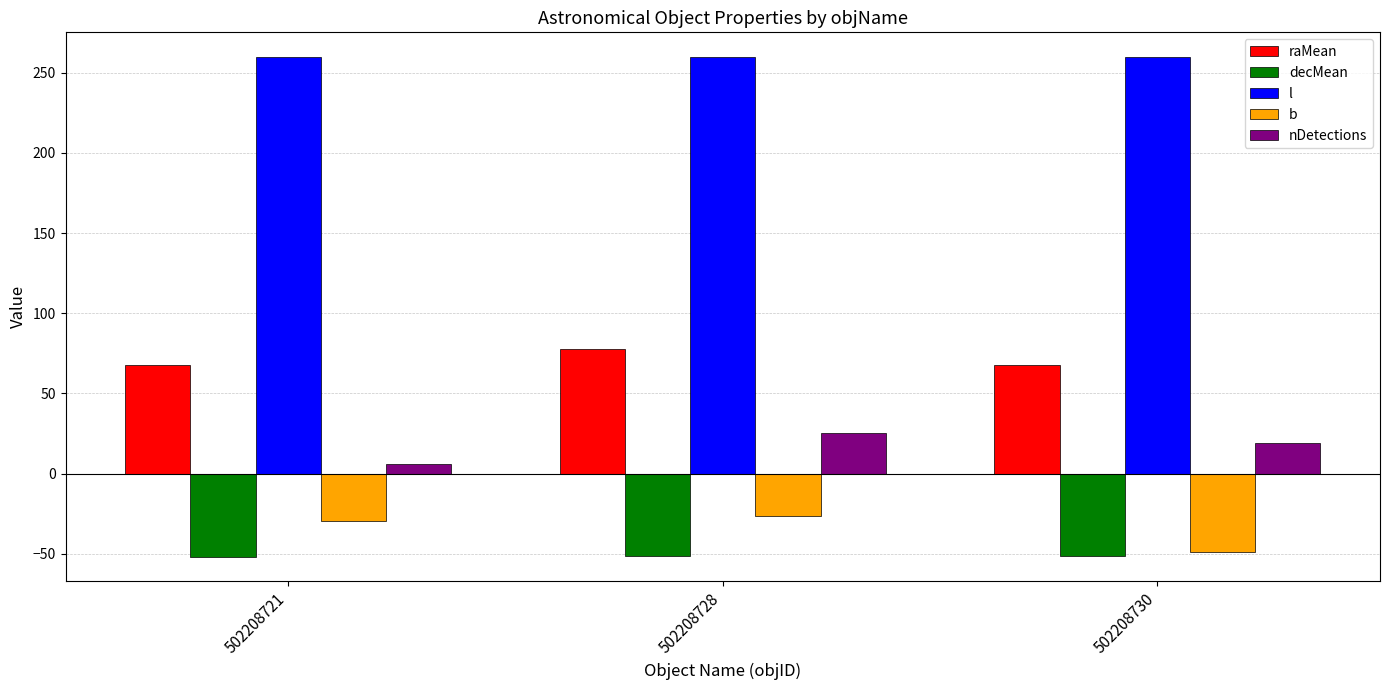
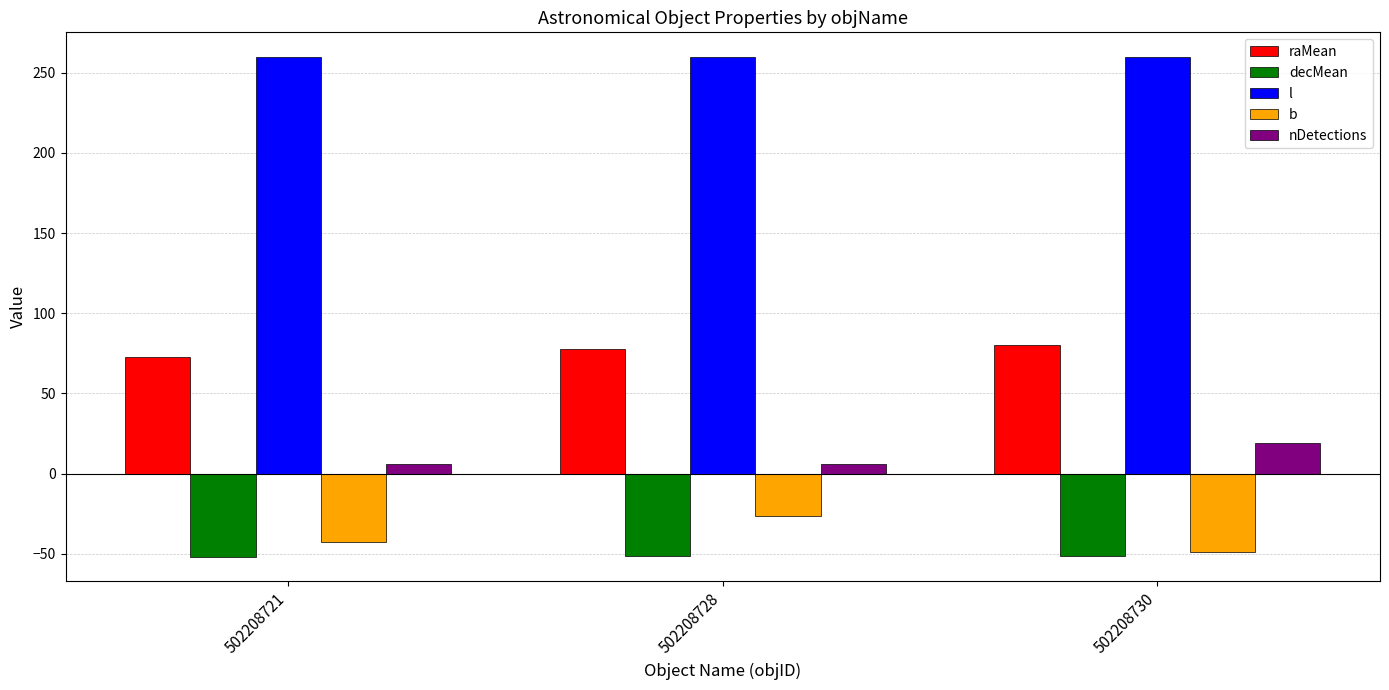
  {
    "raMean": {
-     "502208721": 68,
+     "502208721": 73,
      "502208728": 78,
-     "502208730": 68
+     "502208730": 80
    },
    "decMean": {
      "502208721": -52,
      "502208728": -52,
      "502208730": -52
    },
    "l": {
      "502208721": 260,
      "502208728": 260,
      "502208730": 260
    },
    "b": {
-     "502208721": -29,
+     "502208721": -43,
      "502208728": -27,
      "502208730": -49
    },
    "nDetections": {
      "502208721": 6,
-     "502208728": 25,
+     "502208728": 6,
      "502208730": 19
    }
  }
